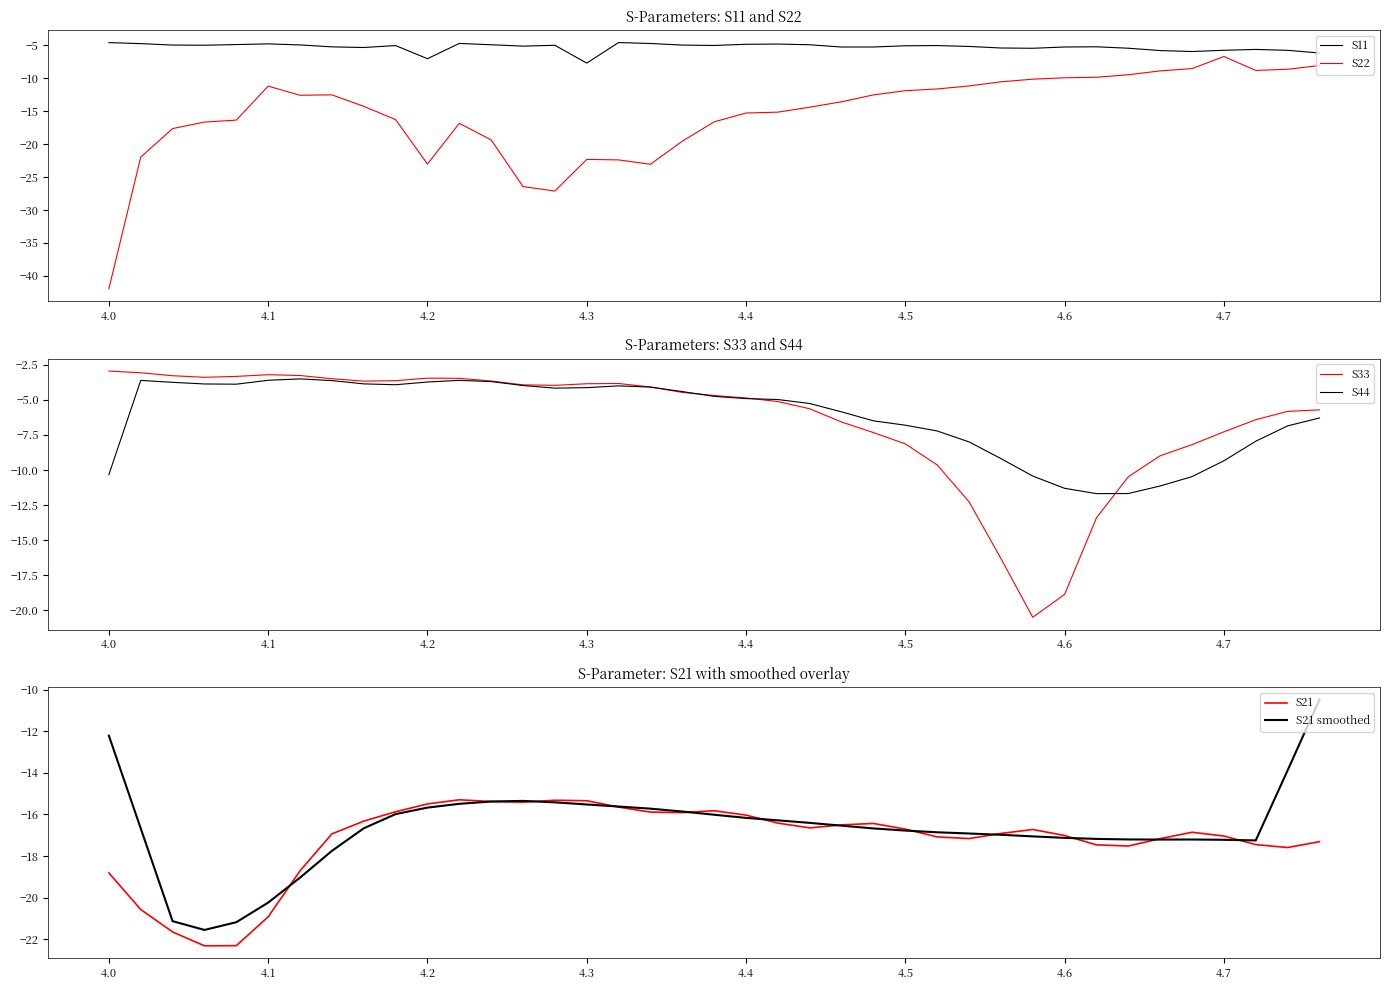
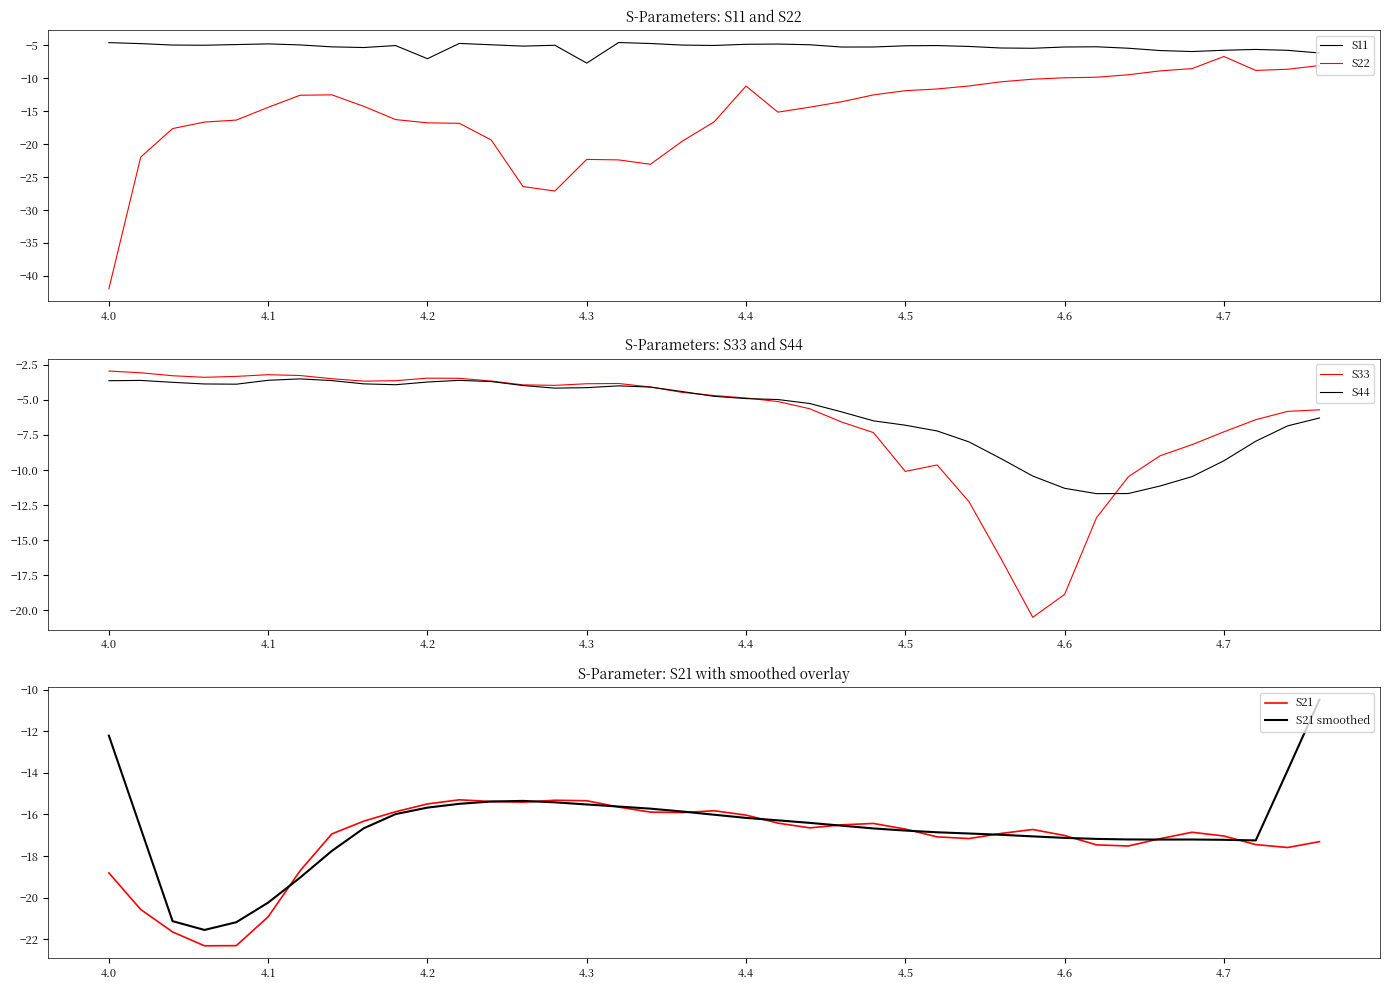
  {
    "S-Parameters: S11 and S22": {
      "S11": {
        "4.0": -5,
        "4.1": -5,
        "4.2": -7,
        "4.3": -8,
        "4.4": -5,
        "4.5": -5,
        "4.6": -5,
        "4.7": -6
      },
      "S22": {
        "4.0": -42,
-       "4.1": -11,
-       "4.2": -23,
+       "4.1": -14,
+       "4.2": -17,
        "4.3": -22,
-       "4.4": -15,
+       "4.4": -11,
        "4.5": -12,
        "4.6": -10,
        "4.7": -7
      }
    },
    "S-Parameters: S33 and S44": {
      "S33": {
        "4.0": -2.9,
        "4.1": -3.2,
        "4.2": -3.5,
        "4.3": -3.8,
-       "4.5": -8.1,
+       "4.5": -10.1,
        "4.6": -18.9,
        "4.7": -7.3
      },
      "S44": {
-       "4.0": -10.3,
+       "4.0": -3.6,
        "4.1": -3.6,
        "4.2": -3.7,
        "4.3": -4.1,
        "4.5": -6.8,
        "4.6": -11.3,
        "4.7": -9.3
      }
    },
    "S-Parameter: S21 with smoothed overlay": {
      "S21": {
        "4.0": -18.8,
        "4.1": -20.9,
        "4.2": -15.5,
        "4.3": -15.3,
        "4.4": -16.0,
        "4.7": -17.0
      },
      "S21 smoothed": {
        "4.0": -12.2,
        "4.1": -20.2,
        "4.2": -15.7,
        "4.3": -15.5,
        "4.4": -16.2,
        "4.7": -17.2
      }
    }
  }
